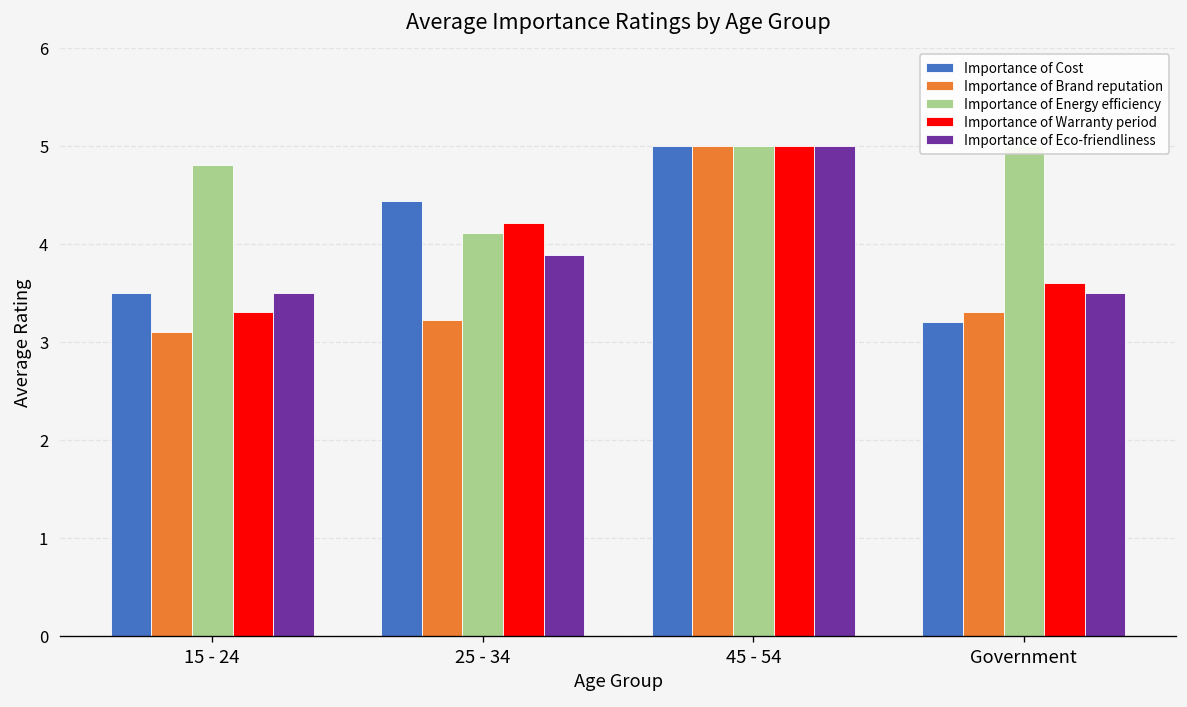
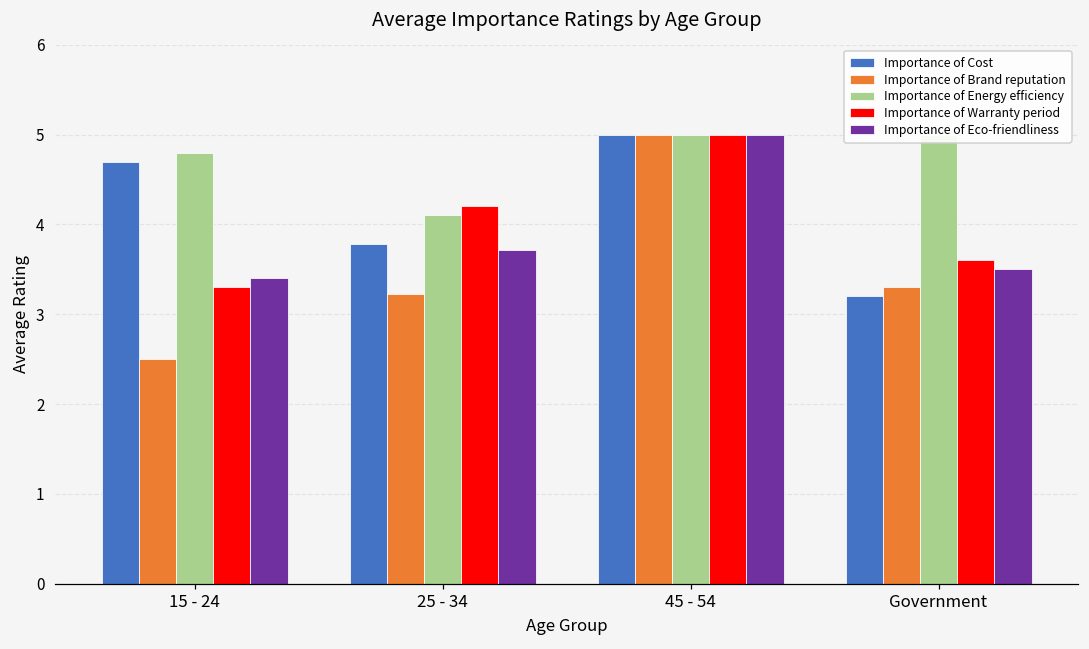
  {
    "Importance of Cost": {
-     "15 - 24": 3.5,
-     "25 - 34": 4.4,
+     "15 - 24": 4.7,
+     "25 - 34": 3.8,
      "45 - 54": 5.0,
      "Government": 3.2
    },
    "Importance of Brand reputation": {
-     "15 - 24": 3.1,
+     "15 - 24": 2.5,
      "25 - 34": 3.2,
      "45 - 54": 5.0,
      "Government": 3.3
    },
    "Importance of Energy efficiency": {
      "15 - 24": 4.8,
      "25 - 34": 4.1,
      "45 - 54": 5.0
    },
    "Importance of Warranty period": {
      "15 - 24": 3.3,
      "25 - 34": 4.2,
      "45 - 54": 5.0,
      "Government": 3.6
    },
    "Importance of Eco-friendliness": {
-     "15 - 24": 3.5,
-     "25 - 34": 3.9,
+     "15 - 24": 3.4,
+     "25 - 34": 3.7,
      "45 - 54": 5.0,
      "Government": 3.5
    }
  }
